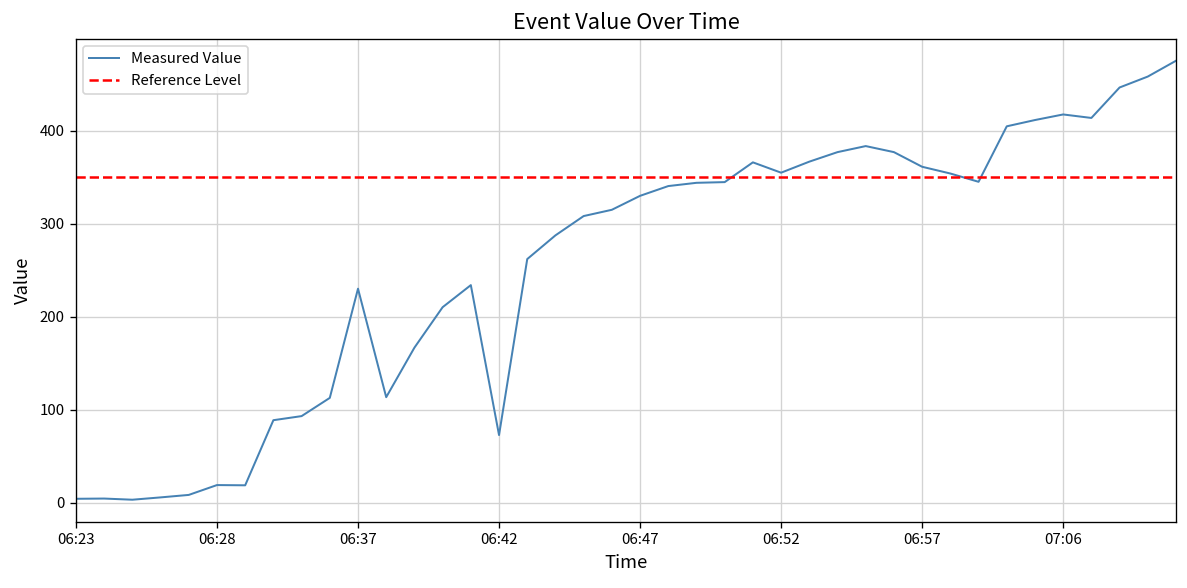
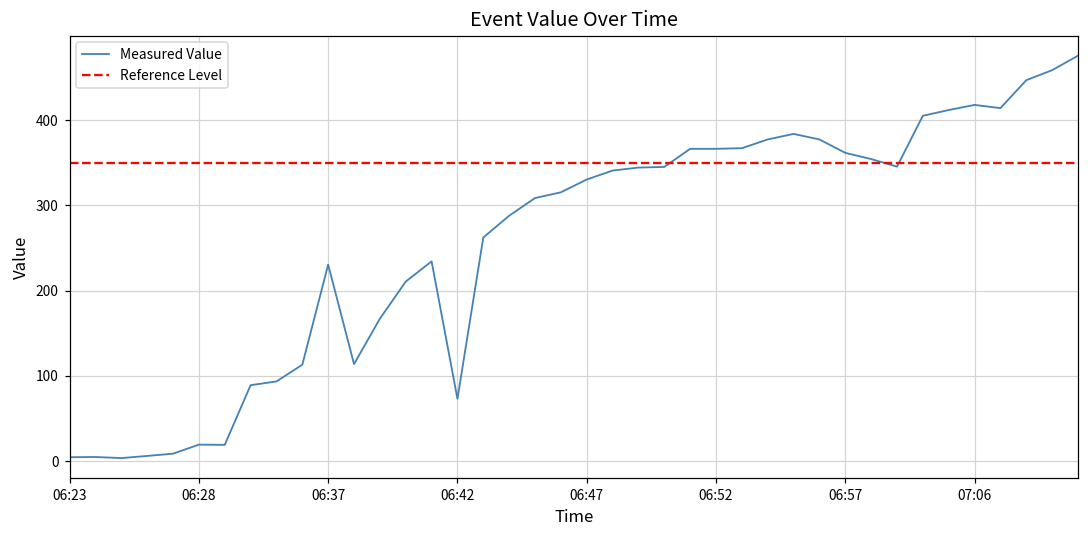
  {
    "06:23": 0,
    "06:28": 20,
    "06:37": 230,
    "06:42": 70,
    "06:47": 330,
-   "06:52": 360,
+   "06:52": 370,
    "06:57": 360,
    "07:06": 420
  }
